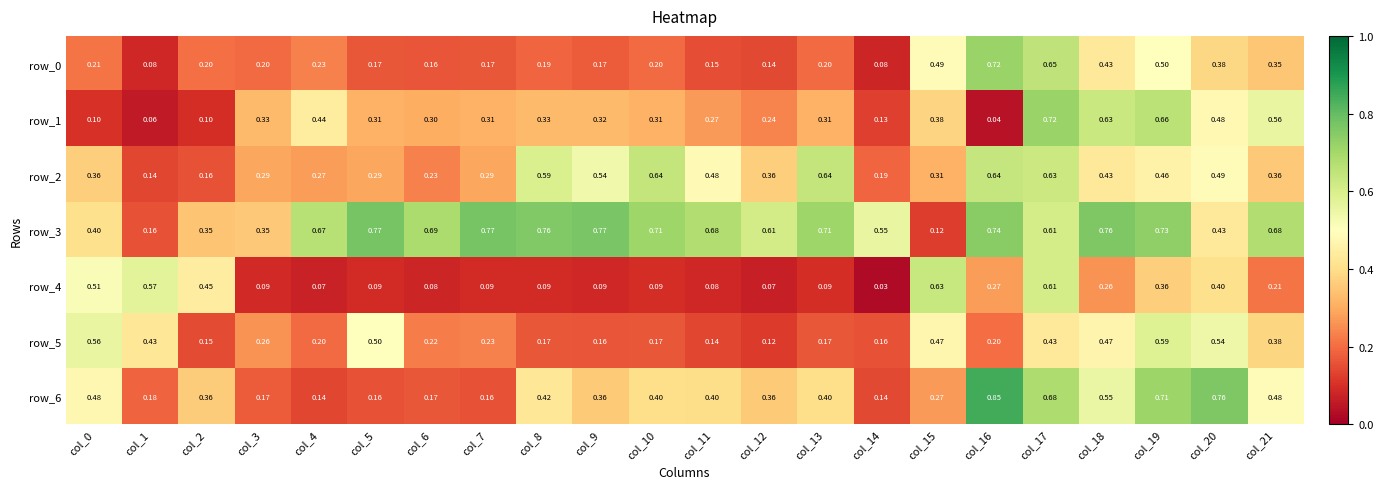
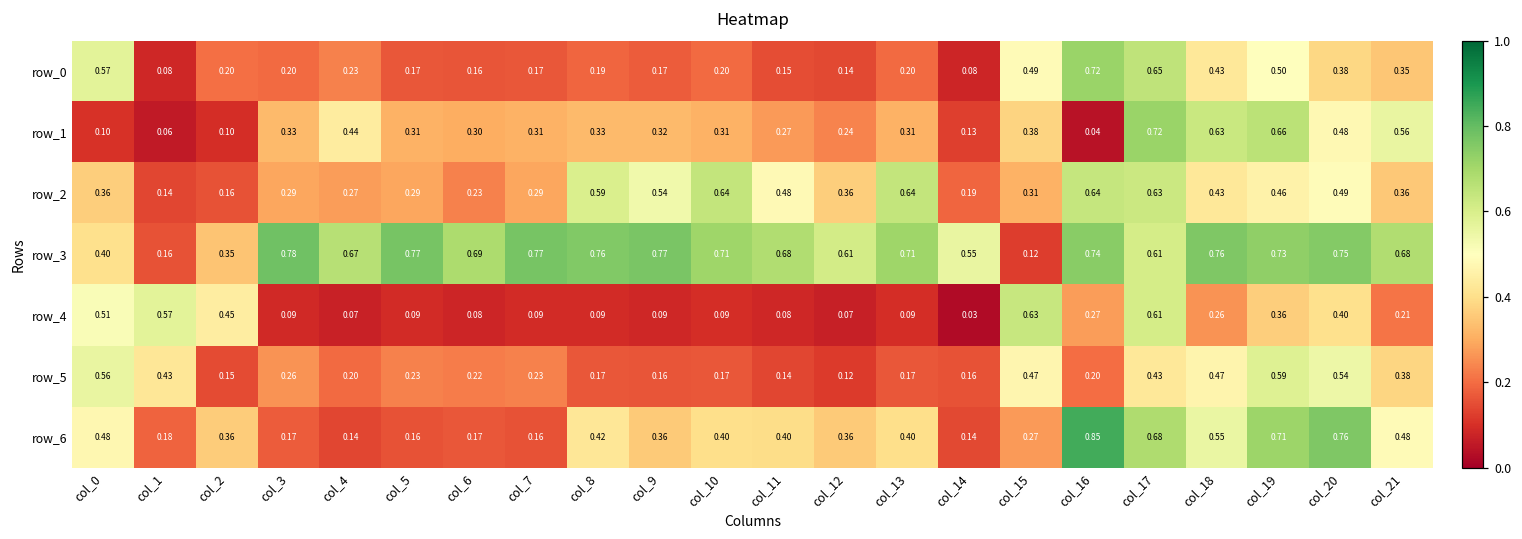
  {
    "row_0": {
-     "col_0": 0.21,
+     "col_0": 0.57,
      "col_1": 0.08,
      "col_2": 0.20,
      "col_3": 0.20,
      "col_4": 0.23,
      "col_5": 0.17,
      "col_6": 0.16,
      "col_7": 0.17,
      "col_8": 0.19,
      "col_9": 0.17,
      "col_10": 0.20,
      "col_11": 0.15,
      "col_12": 0.14,
      "col_13": 0.20,
      "col_14": 0.08,
      "col_15": 0.49,
      "col_16": 0.72,
      "col_17": 0.65,
      "col_18": 0.43,
      "col_19": 0.50,
      "col_20": 0.38,
      "col_21": 0.35
    },
    "row_1": {
      "col_0": 0.10,
      "col_1": 0.06,
      "col_2": 0.10,
      "col_3": 0.33,
      "col_4": 0.44,
      "col_5": 0.31,
      "col_6": 0.30,
      "col_7": 0.31,
      "col_8": 0.33,
      "col_9": 0.32,
      "col_10": 0.31,
      "col_11": 0.27,
      "col_12": 0.24,
      "col_13": 0.31,
      "col_14": 0.13,
      "col_15": 0.38,
      "col_16": 0.04,
      "col_17": 0.72,
      "col_18": 0.63,
      "col_19": 0.66,
      "col_20": 0.48,
      "col_21": 0.56
    },
    "row_2": {
      "col_0": 0.36,
      "col_1": 0.14,
      "col_2": 0.16,
      "col_3": 0.29,
      "col_4": 0.27,
      "col_5": 0.29,
      "col_6": 0.23,
      "col_7": 0.29,
      "col_8": 0.59,
      "col_9": 0.54,
      "col_10": 0.64,
      "col_11": 0.48,
      "col_12": 0.36,
      "col_13": 0.64,
      "col_14": 0.19,
      "col_15": 0.31,
      "col_16": 0.64,
      "col_17": 0.63,
      "col_18": 0.43,
      "col_19": 0.46,
      "col_20": 0.49,
      "col_21": 0.36
    },
    "row_3": {
      "col_0": 0.40,
      "col_1": 0.16,
      "col_2": 0.35,
-     "col_3": 0.35,
+     "col_3": 0.78,
      "col_4": 0.67,
      "col_5": 0.77,
      "col_6": 0.69,
      "col_7": 0.77,
      "col_8": 0.76,
      "col_9": 0.77,
      "col_10": 0.71,
      "col_11": 0.68,
      "col_12": 0.61,
      "col_13": 0.71,
      "col_14": 0.55,
      "col_15": 0.12,
      "col_16": 0.74,
      "col_17": 0.61,
      "col_18": 0.76,
      "col_19": 0.73,
-     "col_20": 0.43,
+     "col_20": 0.75,
      "col_21": 0.68
    },
    "row_4": {
      "col_0": 0.51,
      "col_1": 0.57,
      "col_2": 0.45,
      "col_3": 0.09,
      "col_4": 0.07,
      "col_5": 0.09,
      "col_6": 0.08,
      "col_7": 0.09,
      "col_8": 0.09,
      "col_9": 0.09,
      "col_10": 0.09,
      "col_11": 0.08,
      "col_12": 0.07,
      "col_13": 0.09,
      "col_14": 0.03,
      "col_15": 0.63,
      "col_16": 0.27,
      "col_17": 0.61,
      "col_18": 0.26,
      "col_19": 0.36,
      "col_20": 0.40,
      "col_21": 0.21
    },
    "row_5": {
      "col_0": 0.56,
      "col_1": 0.43,
      "col_2": 0.15,
      "col_3": 0.26,
      "col_4": 0.20,
-     "col_5": 0.50,
+     "col_5": 0.23,
      "col_6": 0.22,
      "col_7": 0.23,
      "col_8": 0.17,
      "col_9": 0.16,
      "col_10": 0.17,
      "col_11": 0.14,
      "col_12": 0.12,
      "col_13": 0.17,
      "col_14": 0.16,
      "col_15": 0.47,
      "col_16": 0.20,
      "col_17": 0.43,
      "col_18": 0.47,
      "col_19": 0.59,
      "col_20": 0.54,
      "col_21": 0.38
    },
    "row_6": {
      "col_0": 0.48,
      "col_1": 0.18,
      "col_2": 0.36,
      "col_3": 0.17,
      "col_4": 0.14,
      "col_5": 0.16,
      "col_6": 0.17,
      "col_7": 0.16,
      "col_8": 0.42,
      "col_9": 0.36,
      "col_10": 0.40,
      "col_11": 0.40,
      "col_12": 0.36,
      "col_13": 0.40,
      "col_14": 0.14,
      "col_15": 0.27,
      "col_16": 0.85,
      "col_17": 0.68,
      "col_18": 0.55,
      "col_19": 0.71,
      "col_20": 0.76,
      "col_21": 0.48
    }
  }
